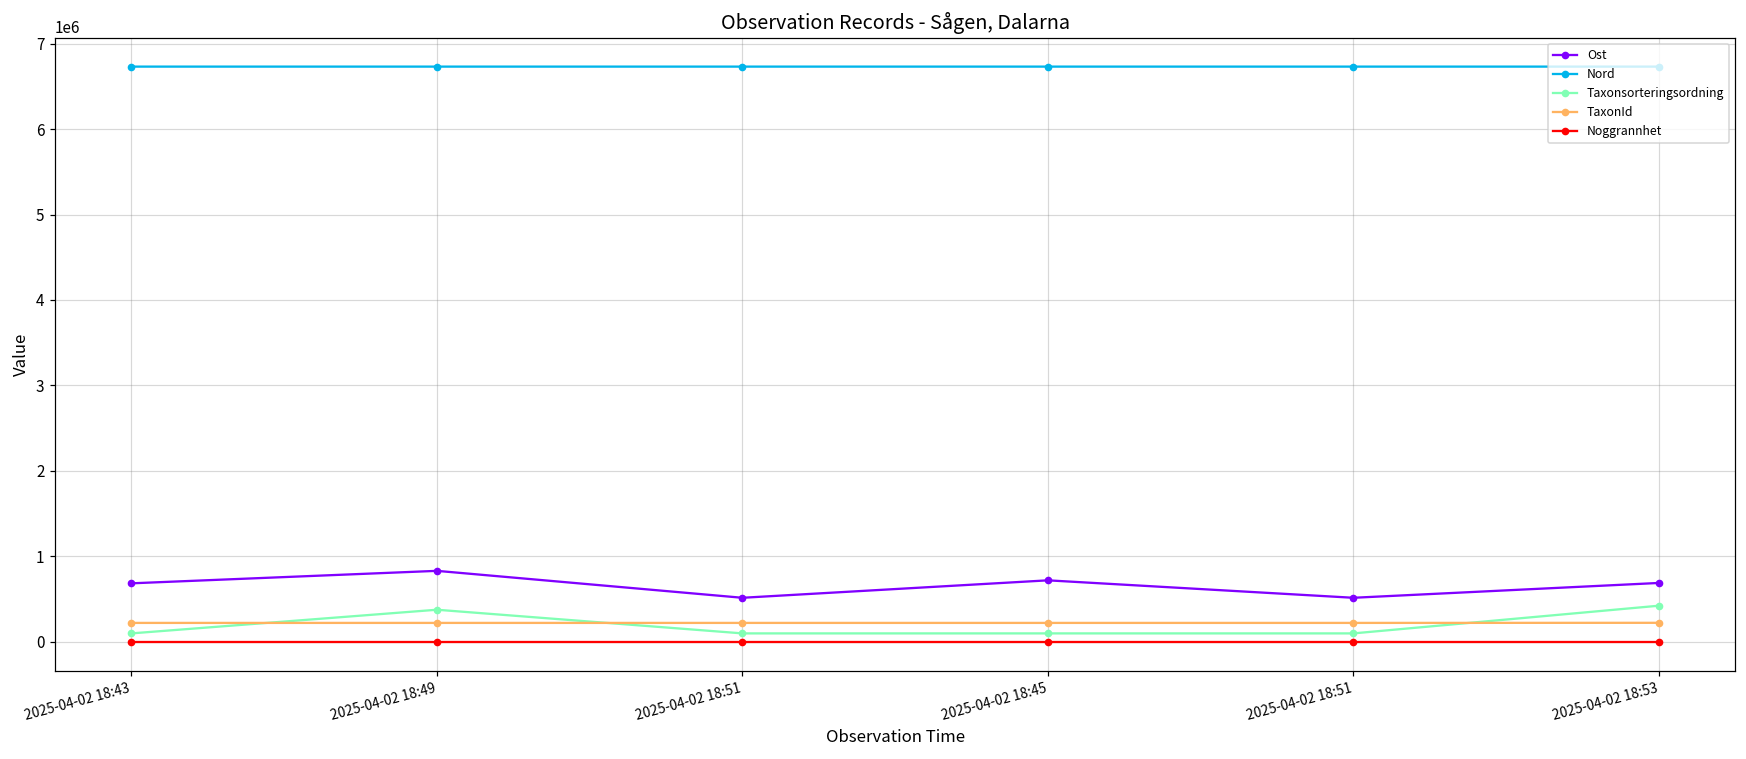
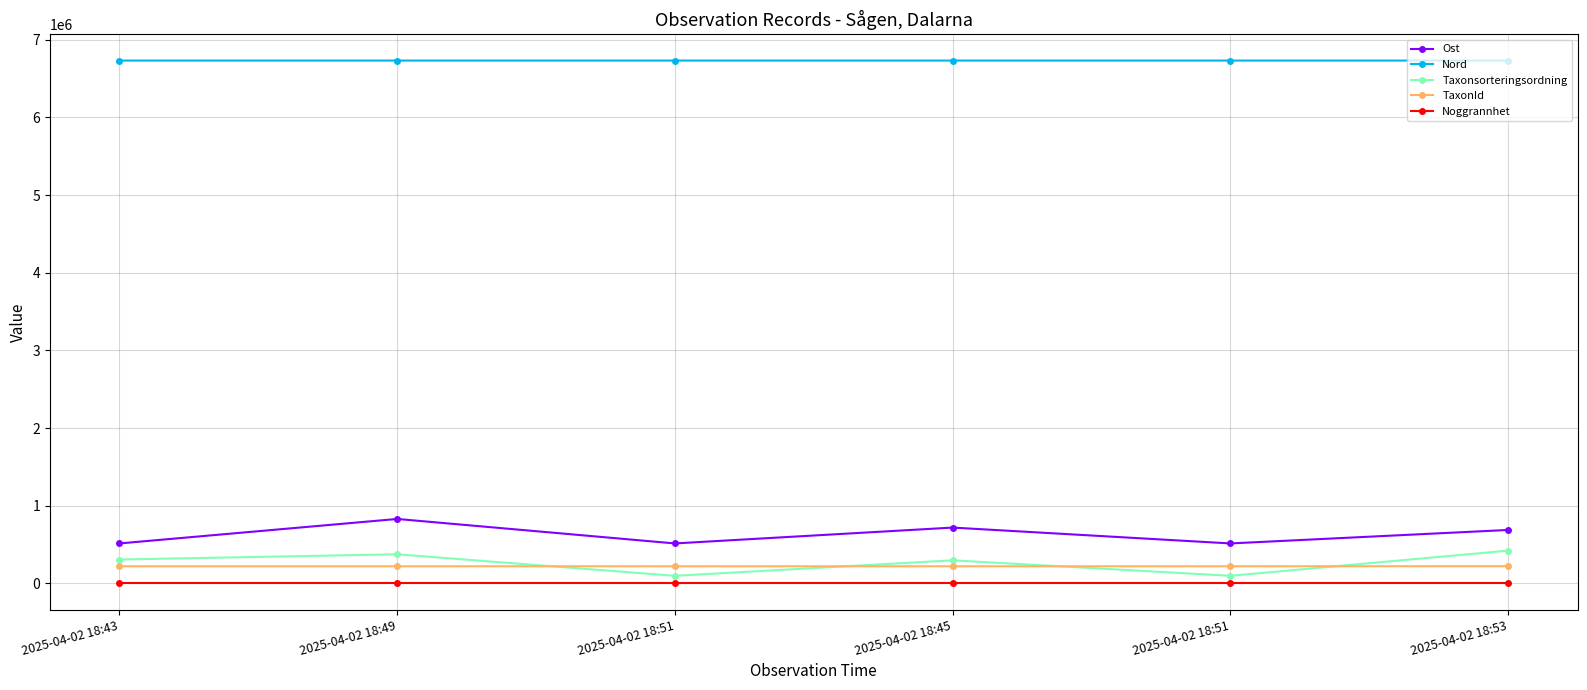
  {
    "Ost": {
-     "2025-04-02 18:43": 700000,
+     "2025-04-02 18:43": 500000,
      "2025-04-02 18:49": 800000,
      "2025-04-02 18:45": 700000,
      "2025-04-02 18:53": 700000
    },
    "Nord": {
      "2025-04-02 18:43": 6700000,
      "2025-04-02 18:49": 6700000,
      "2025-04-02 18:45": 6700000
    },
    "Taxonsorteringsordning": {
-     "2025-04-02 18:43": 100000,
+     "2025-04-02 18:43": 300000,
      "2025-04-02 18:49": 400000,
-     "2025-04-02 18:45": 100000,
+     "2025-04-02 18:45": 300000,
      "2025-04-02 18:53": 400000
    },
    "TaxonId": {
      "2025-04-02 18:43": 200000,
      "2025-04-02 18:49": 200000,
      "2025-04-02 18:45": 200000,
      "2025-04-02 18:53": 200000
    },
    "Noggrannhet": {
      "2025-04-02 18:43": 0,
      "2025-04-02 18:49": 0,
      "2025-04-02 18:45": 0,
      "2025-04-02 18:53": 0
    }
  }
